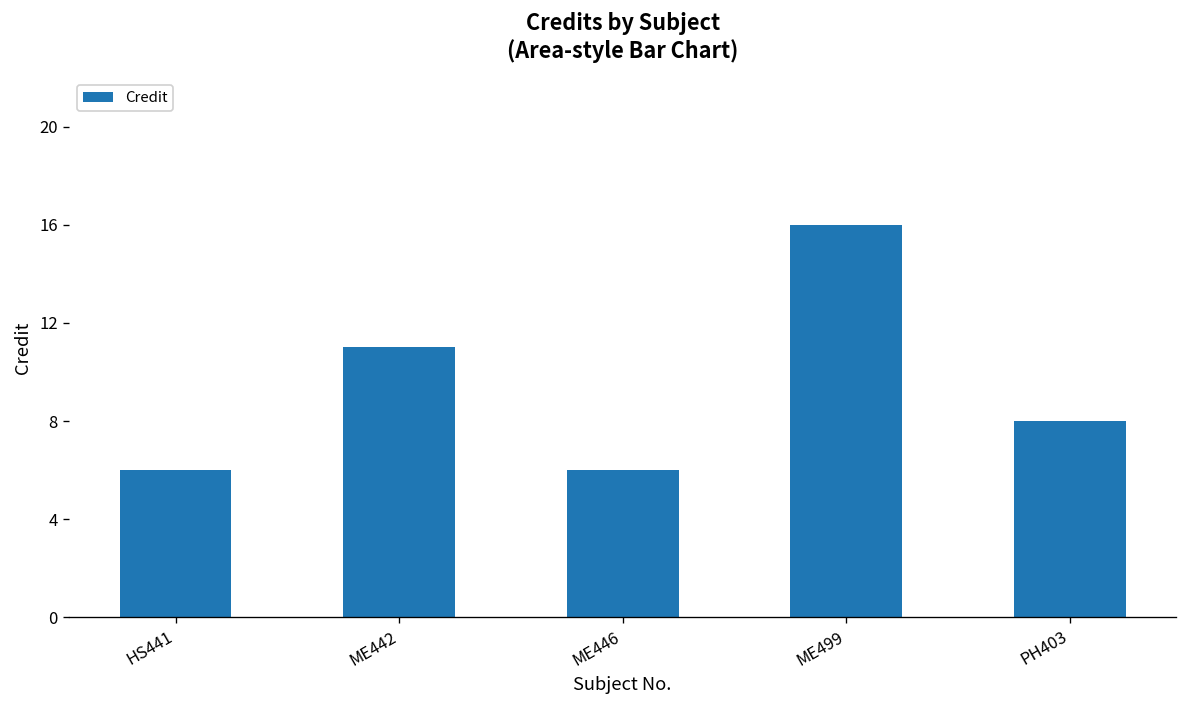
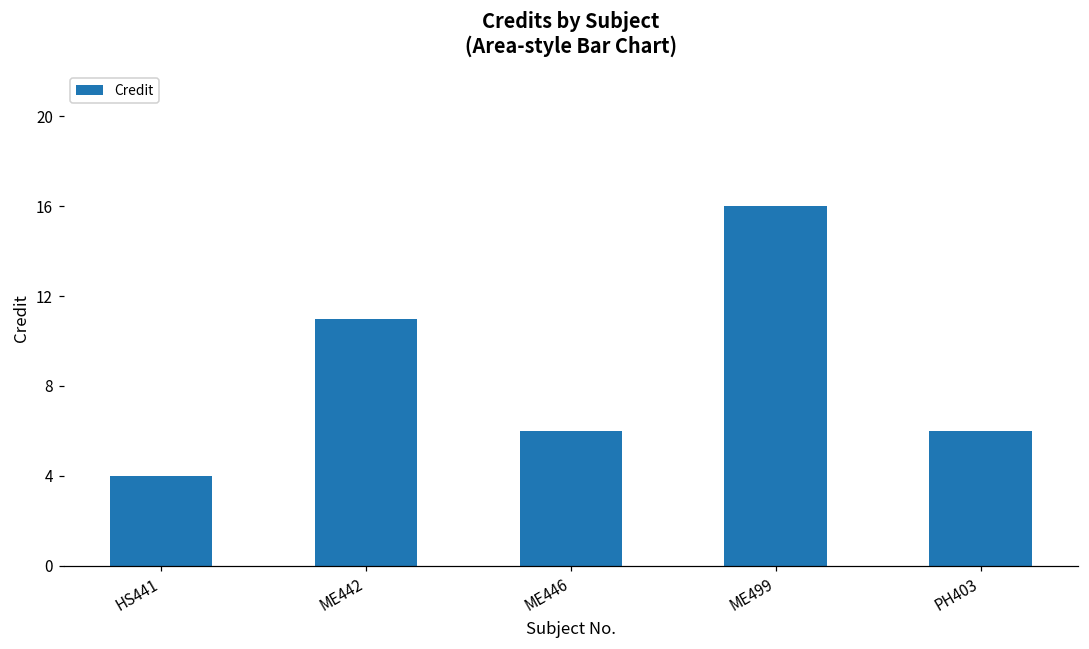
  {
-   "HS441": 6,
+   "HS441": 4,
    "ME442": 11,
    "ME446": 6,
    "ME499": 16,
-   "PH403": 8
+   "PH403": 6
  }
